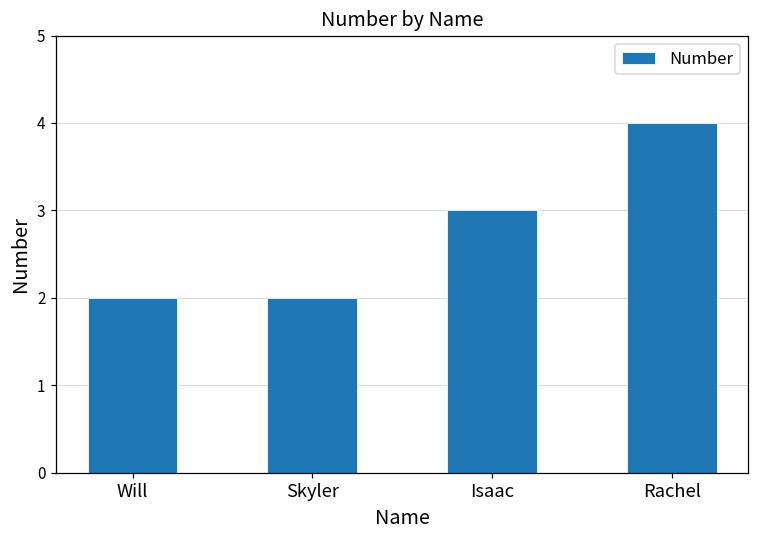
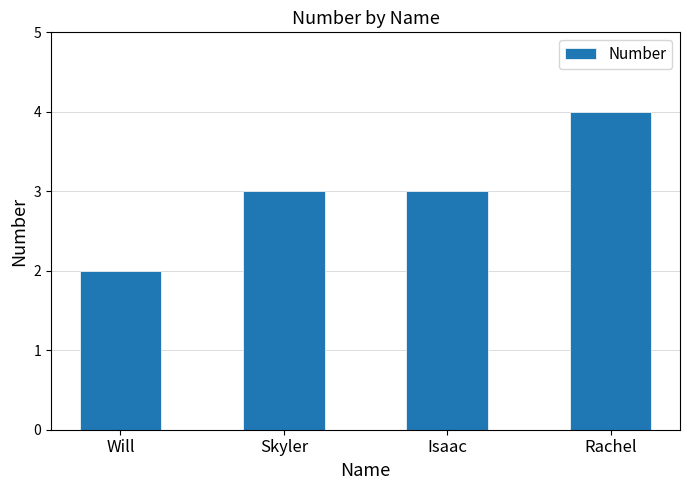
  {
    "Will": 2,
-   "Skyler": 2,
+   "Skyler": 3,
    "Isaac": 3,
    "Rachel": 4
  }
